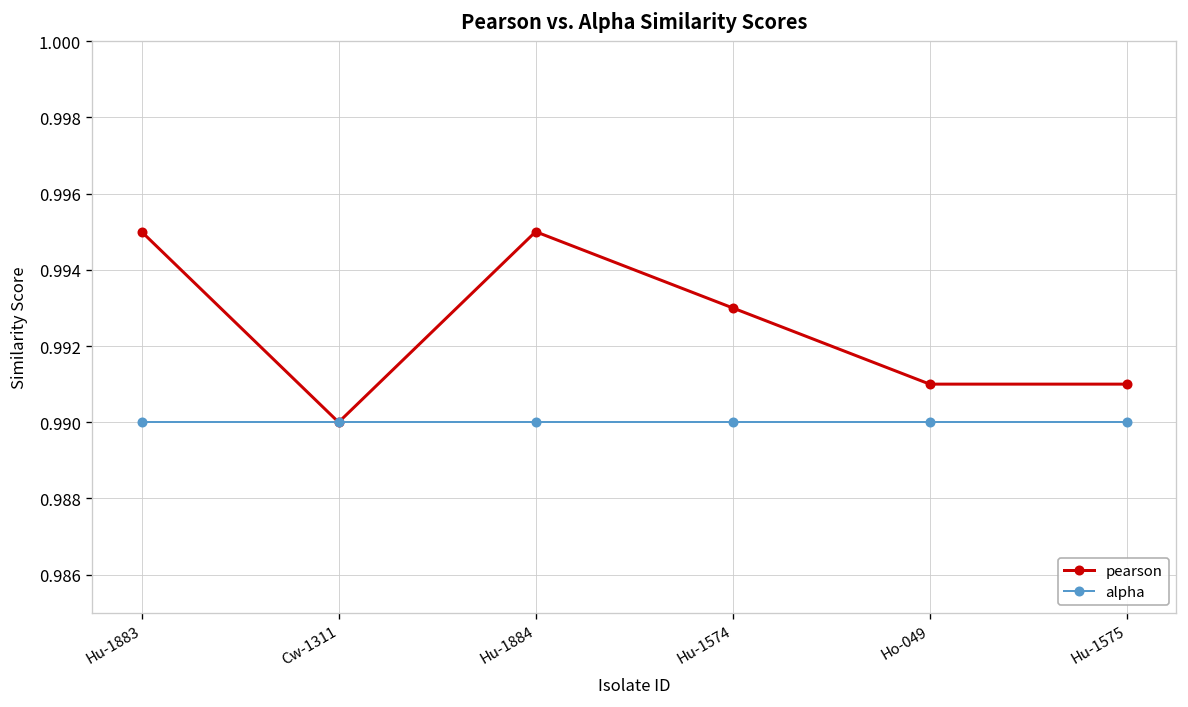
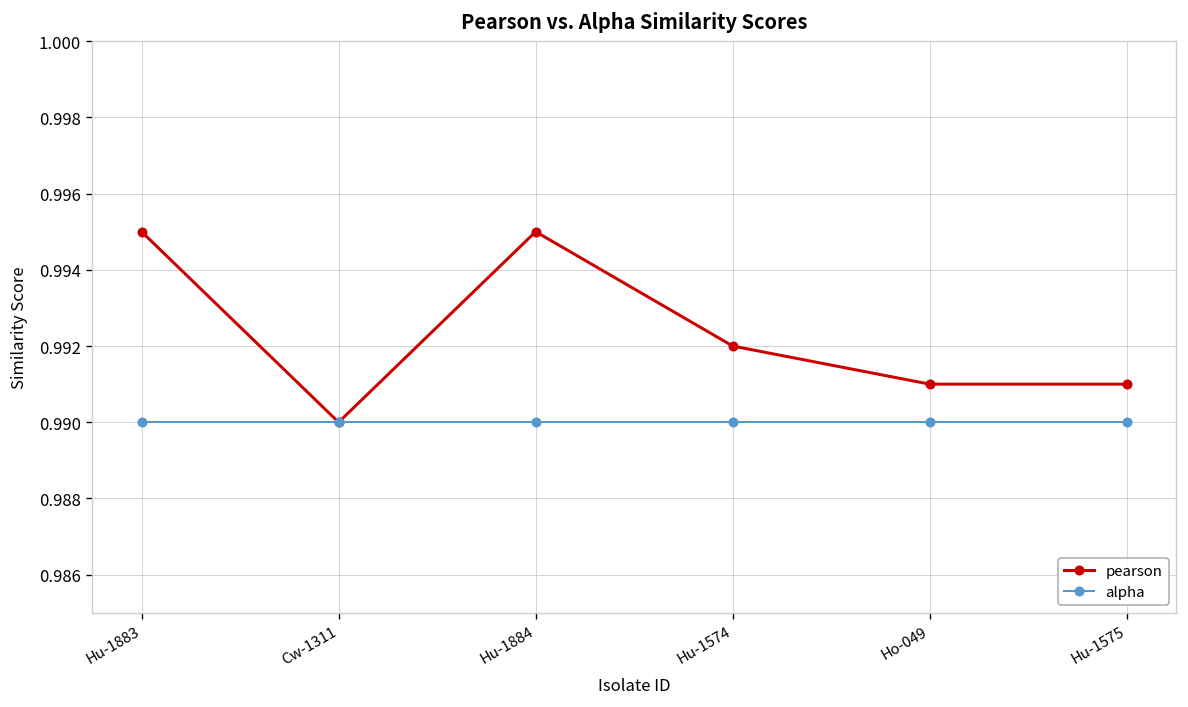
  {
    "pearson": {
      "Hu-1883": 0.995,
      "Hu-1884": 0.995,
-     "Hu-1574": 0.993,
+     "Hu-1574": 0.992,
      "Ho-049": 0.991,
      "Hu-1575": 0.991
    },
    "alpha": {
      "Hu-1883": 0.990,
      "Hu-1884": 0.990,
      "Hu-1574": 0.990,
      "Ho-049": 0.990,
      "Hu-1575": 0.990
    }
  }
